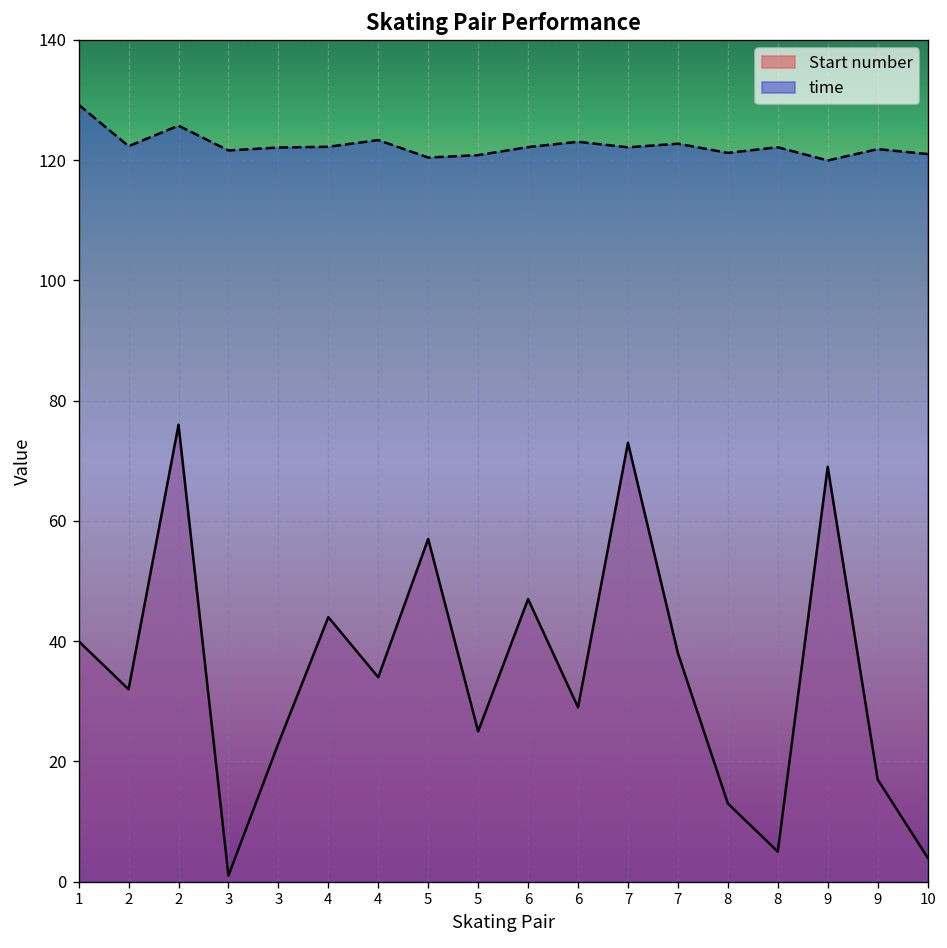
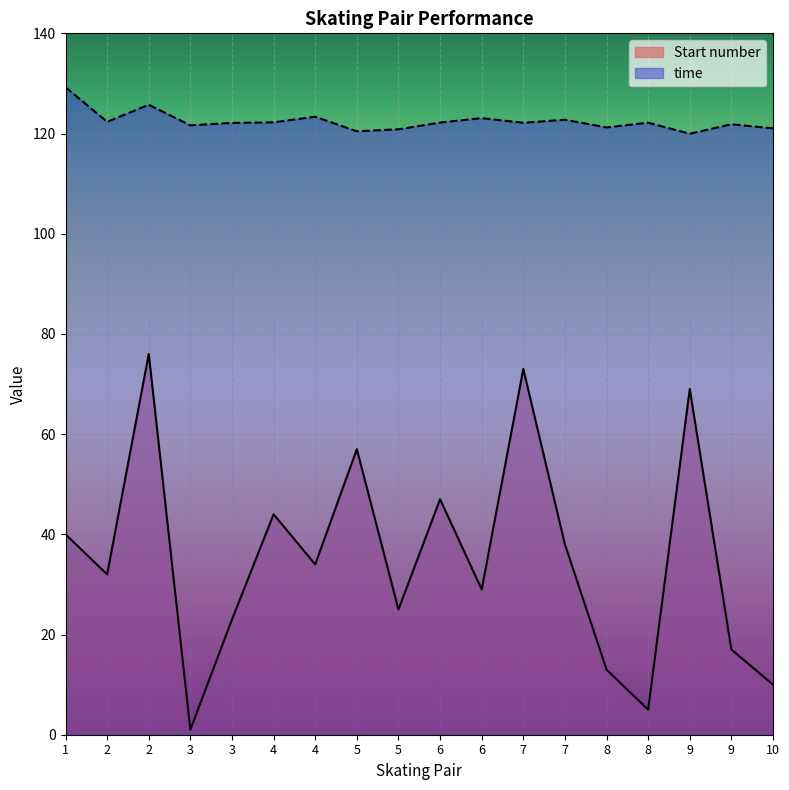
  {
    "Start number": {
      "1": 40,
-     "10": 4
+     "10": 10
    },
    "time": {
      "1": 129,
      "10": 121
    }
  }
